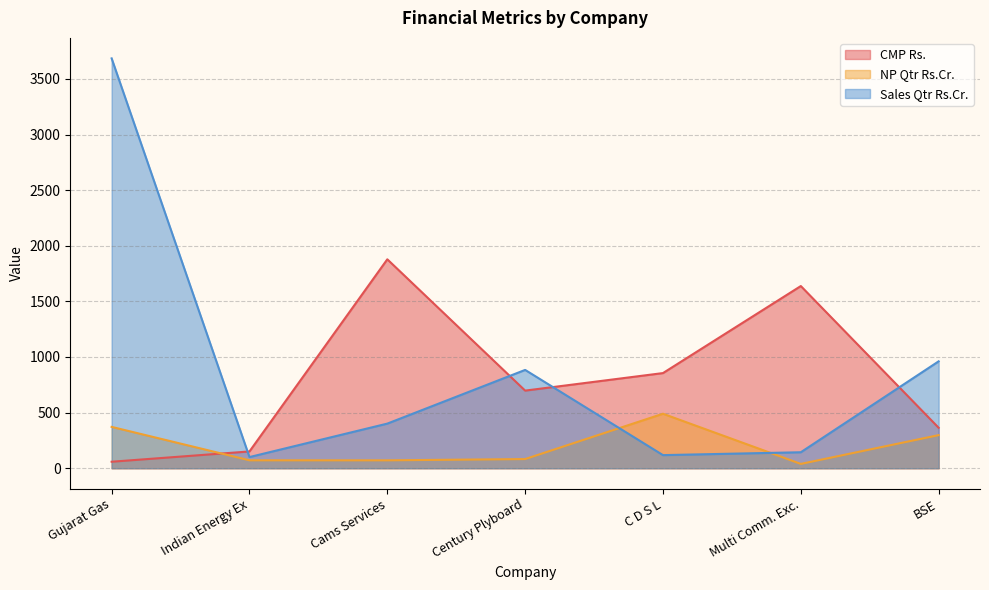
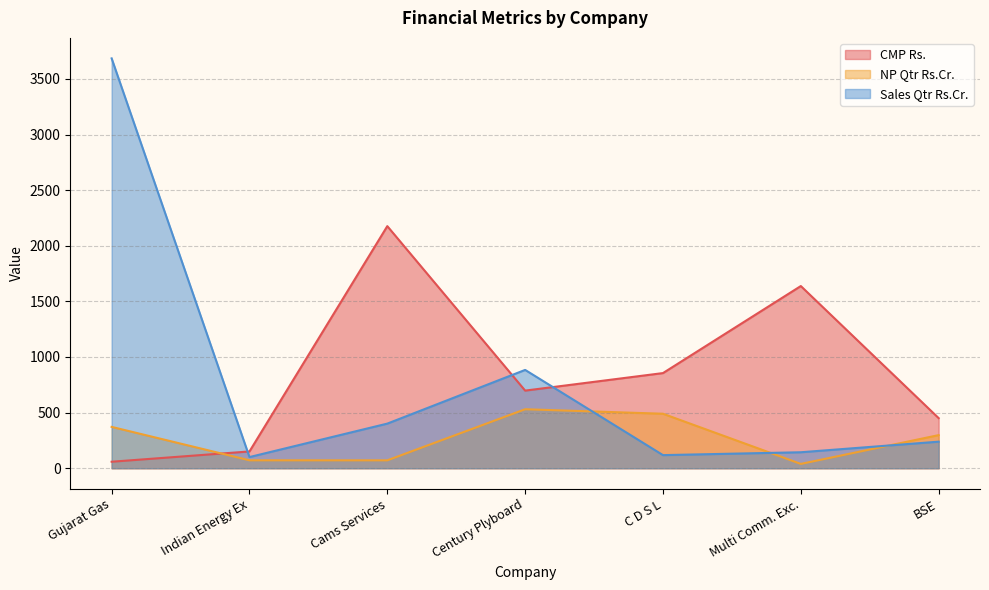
  {
    "CMP Rs.": {
      "Gujarat Gas": 60,
      "Indian Energy Ex": 150,
-     "Cams Services": 1880,
+     "Cams Services": 2180,
      "Century Plyboard": 700,
      "C D S L": 860,
      "Multi Comm. Exc.": 1640,
-     "BSE": 360
+     "BSE": 450
    },
    "NP Qtr Rs.Cr.": {
      "Gujarat Gas": 370,
      "Indian Energy Ex": 70,
      "Cams Services": 70,
-     "Century Plyboard": 80,
+     "Century Plyboard": 530,
      "C D S L": 490,
      "Multi Comm. Exc.": 40,
      "BSE": 300
    },
    "Sales Qtr Rs.Cr.": {
      "Gujarat Gas": 3680,
      "Indian Energy Ex": 100,
      "Cams Services": 400,
      "Century Plyboard": 880,
      "C D S L": 120,
      "Multi Comm. Exc.": 140,
-     "BSE": 960
+     "BSE": 240
    }
  }
